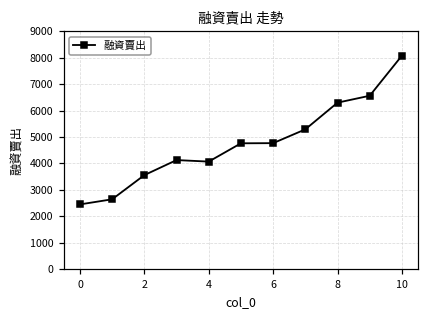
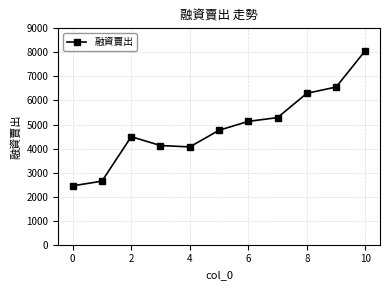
  {
    "0": 2500,
-   "2": 3600,
+   "2": 4500,
    "4": 4100,
-   "6": 4800,
+   "6": 5100,
    "8": 6300,
    "10": 8100
  }
